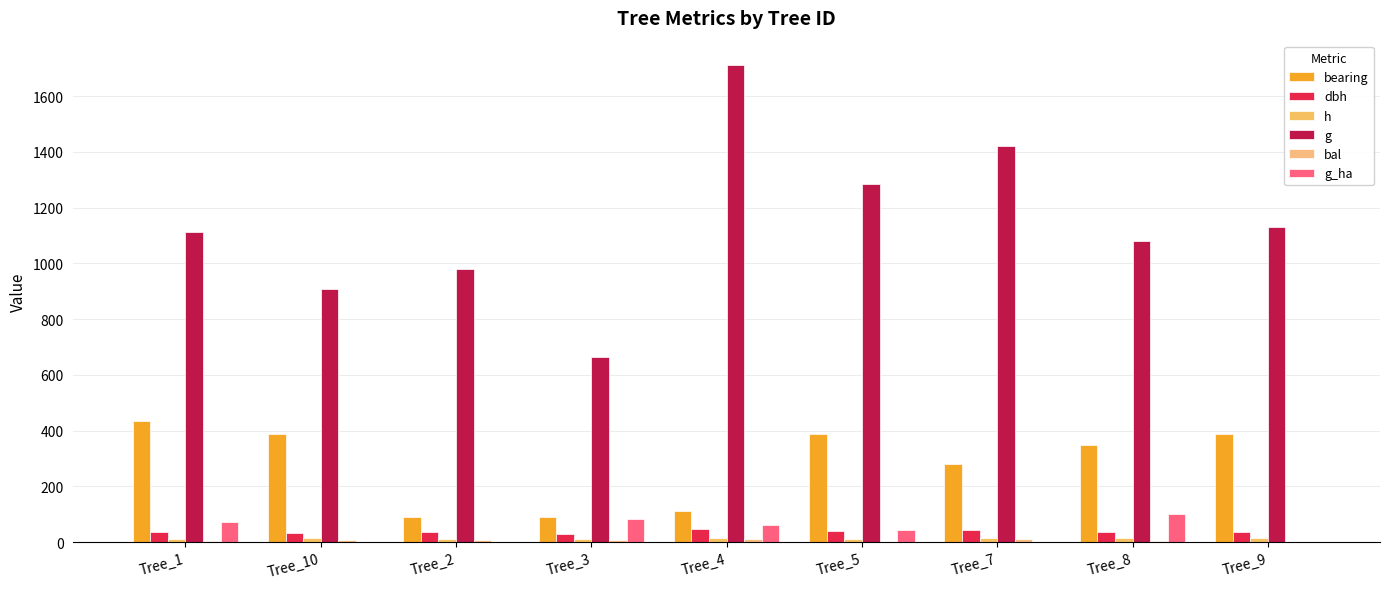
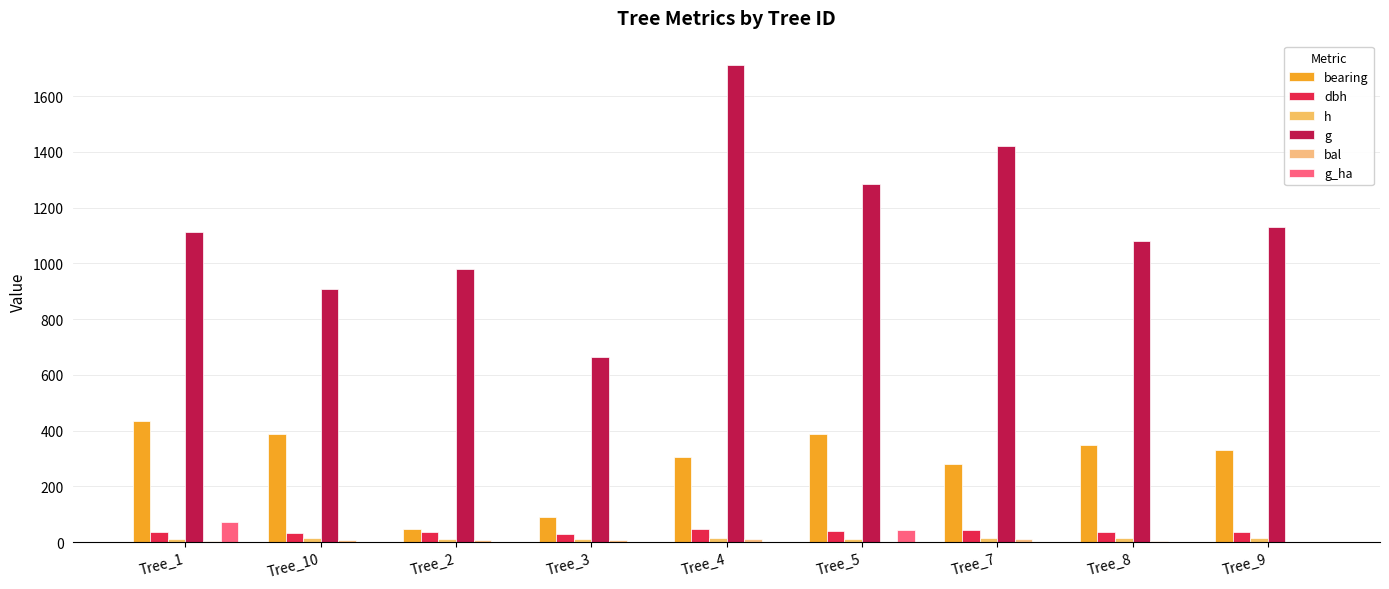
  {
    "bearing": {
      "Tree_1": 430,
      "Tree_10": 390,
-     "Tree_2": 90,
+     "Tree_2": 50,
      "Tree_3": 90,
-     "Tree_4": 110,
+     "Tree_4": 300,
      "Tree_5": 390,
      "Tree_7": 280,
      "Tree_8": 350,
-     "Tree_9": 390
+     "Tree_9": 330
    },
    "g_ha": {
      "Tree_1": 70,
-     "Tree_3": 80,
-     "Tree_4": 60,
+     "Tree_3": 0,
+     "Tree_4": 0,
      "Tree_5": 40,
-     "Tree_8": 100
+     "Tree_8": 0
    }
  }
